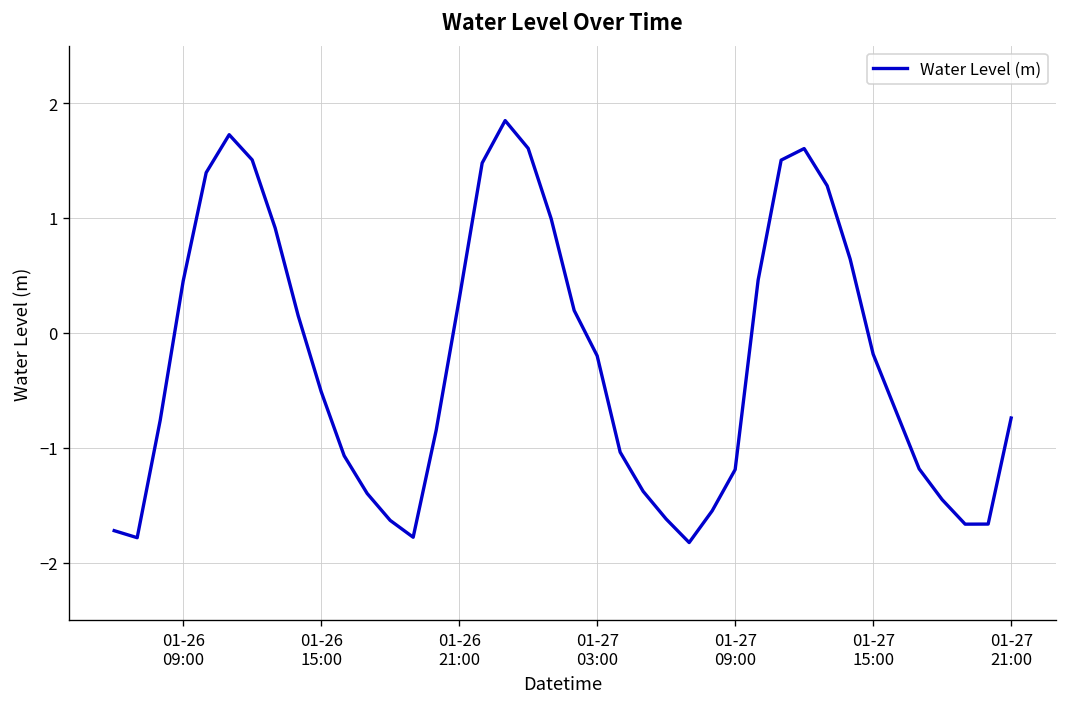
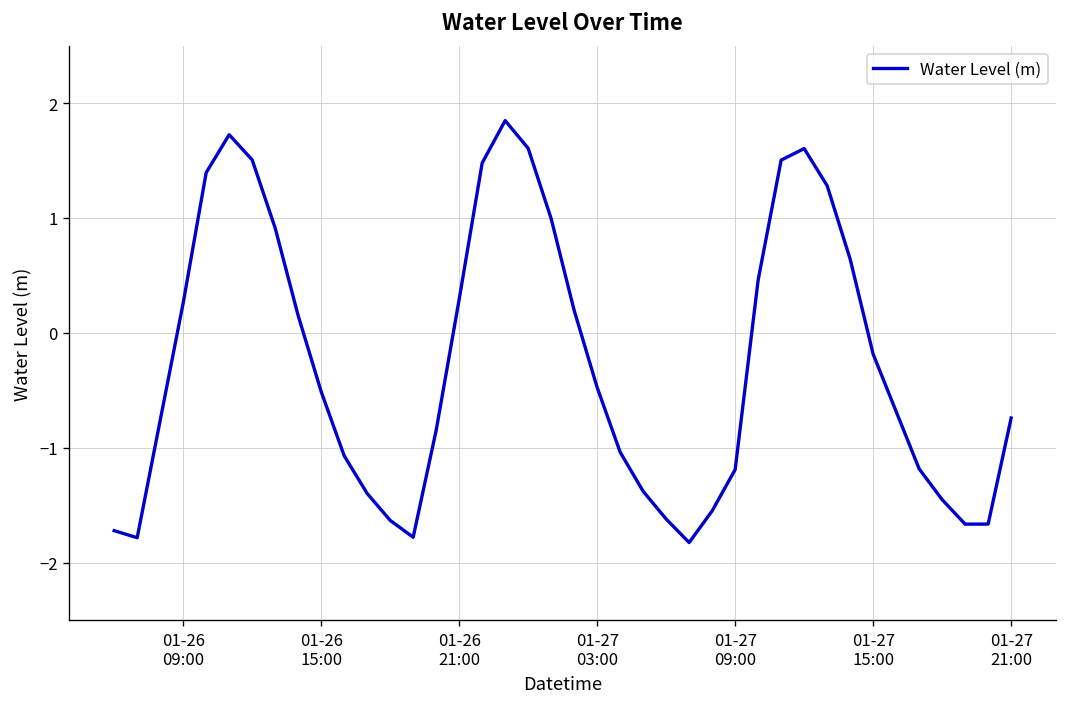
  {
-   "01-26 09:00": 0.5,
+   "01-26 09:00": 0.3,
    "01-26 15:00": -0.5,
    "01-26 21:00": 0.3,
-   "01-27 03:00": -0.2,
+   "01-27 03:00": -0.5,
    "01-27 09:00": -1.2,
    "01-27 15:00": -0.2,
    "01-27 21:00": -0.7
  }
